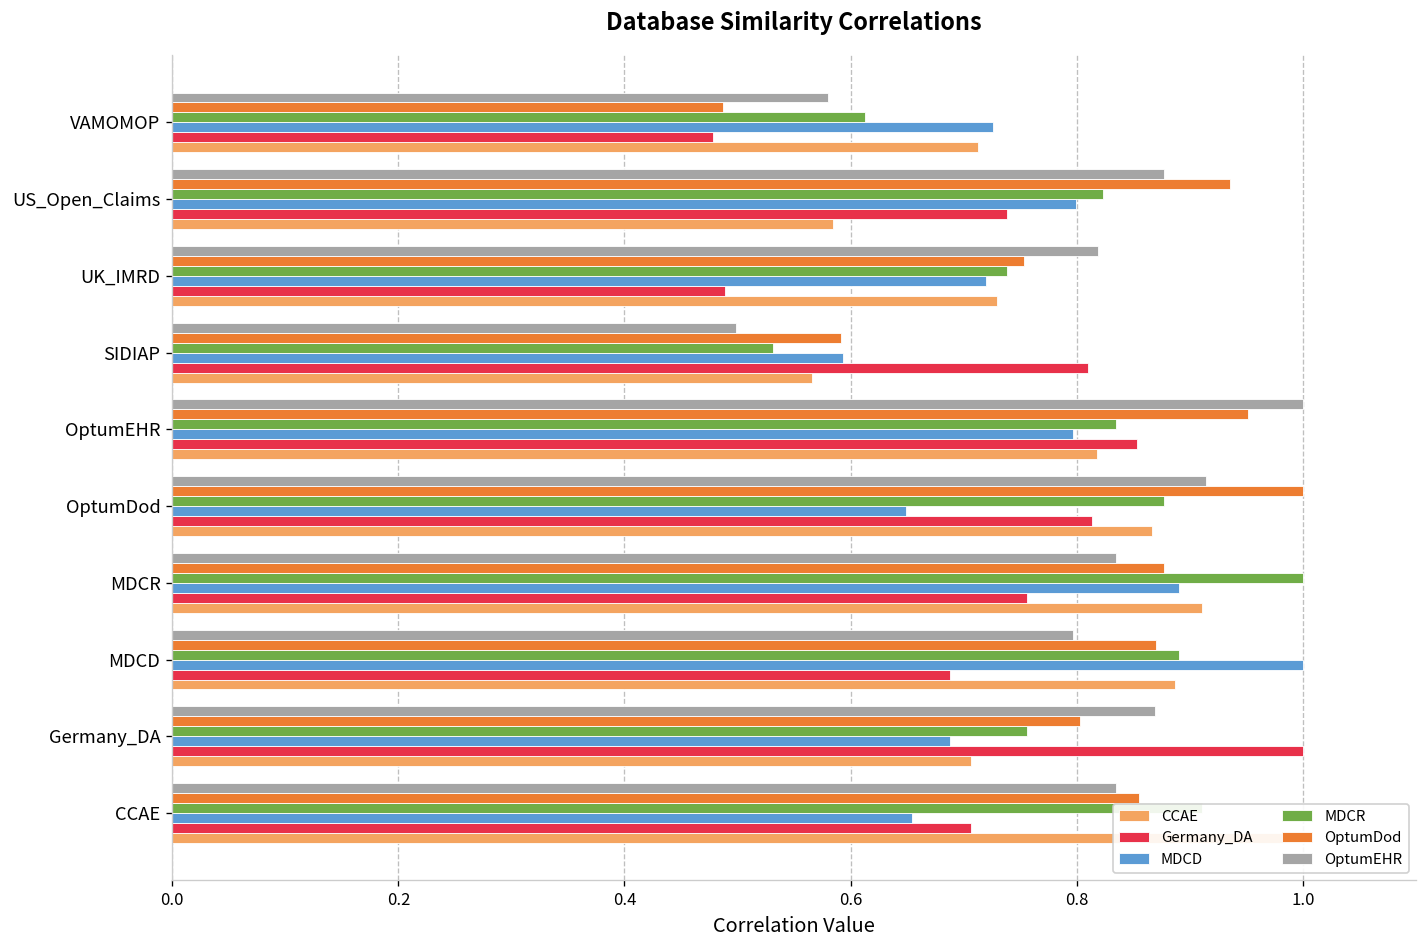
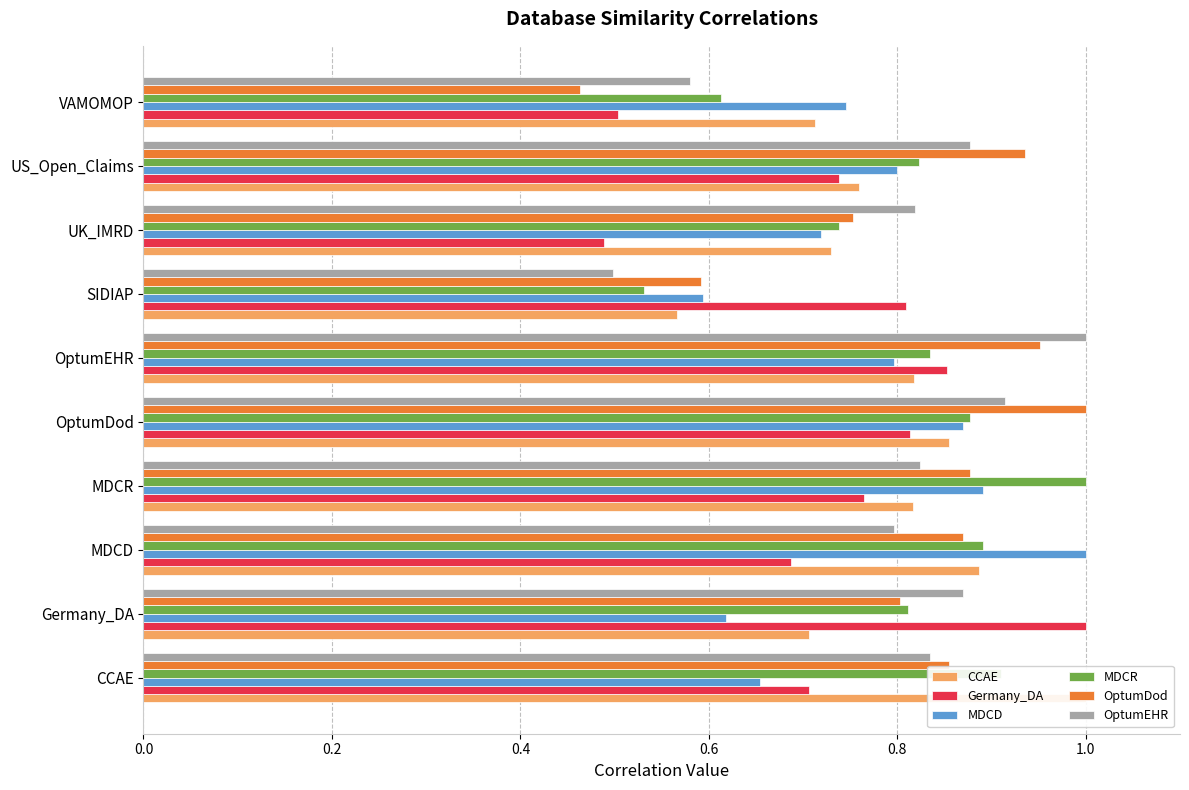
  {
    "CCAE": {
      "VAMOMOP": 0.71,
-     "US_Open_Claims": 0.58,
+     "US_Open_Claims": 0.76,
      "UK_IMRD": 0.73,
      "SIDIAP": 0.57,
      "OptumEHR": 0.82,
-     "OptumDod": 0.87,
-     "MDCR": 0.91,
+     "OptumDod": 0.86,
+     "MDCR": 0.82,
      "MDCD": 0.89,
      "Germany_DA": 0.71
    },
    "Germany_DA": {
-     "VAMOMOP": 0.48,
+     "VAMOMOP": 0.50,
      "US_Open_Claims": 0.74,
      "UK_IMRD": 0.49,
      "SIDIAP": 0.81,
      "OptumEHR": 0.85,
      "OptumDod": 0.81,
-     "MDCR": 0.756,
+     "MDCR": 0.765,
      "MDCD": 0.69,
      "Germany_DA": 1.00,
      "CCAE": 0.71
    },
    "MDCD": {
-     "VAMOMOP": 0.73,
+     "VAMOMOP": 0.75,
      "US_Open_Claims": 0.80,
      "UK_IMRD": 0.72,
      "SIDIAP": 0.59,
      "OptumEHR": 0.80,
-     "OptumDod": 0.65,
+     "OptumDod": 0.87,
      "MDCR": 0.89,
      "MDCD": 1.00,
-     "Germany_DA": 0.69,
+     "Germany_DA": 0.62,
      "CCAE": 0.65
    },
    "MDCR": {
      "VAMOMOP": 0.61,
      "US_Open_Claims": 0.82,
      "UK_IMRD": 0.74,
      "SIDIAP": 0.53,
      "OptumEHR": 0.83,
      "OptumDod": 0.88,
      "MDCR": 1.00,
      "MDCD": 0.89,
-     "Germany_DA": 0.76
+     "Germany_DA": 0.81
    },
    "OptumDod": {
-     "VAMOMOP": 0.49,
+     "VAMOMOP": 0.46,
      "US_Open_Claims": 0.94,
      "UK_IMRD": 0.75,
      "SIDIAP": 0.59,
      "OptumEHR": 0.95,
      "OptumDod": 1.00,
      "MDCR": 0.88,
      "MDCD": 0.87,
      "Germany_DA": 0.80,
      "CCAE": 0.86
    },
    "OptumEHR": {
      "VAMOMOP": 0.58,
      "US_Open_Claims": 0.88,
      "UK_IMRD": 0.82,
      "SIDIAP": 0.50,
      "OptumEHR": 1.00,
      "OptumDod": 0.91,
-     "MDCR": 0.83,
+     "MDCR": 0.82,
      "MDCD": 0.80,
      "Germany_DA": 0.87,
      "CCAE": 0.83
    }
  }
